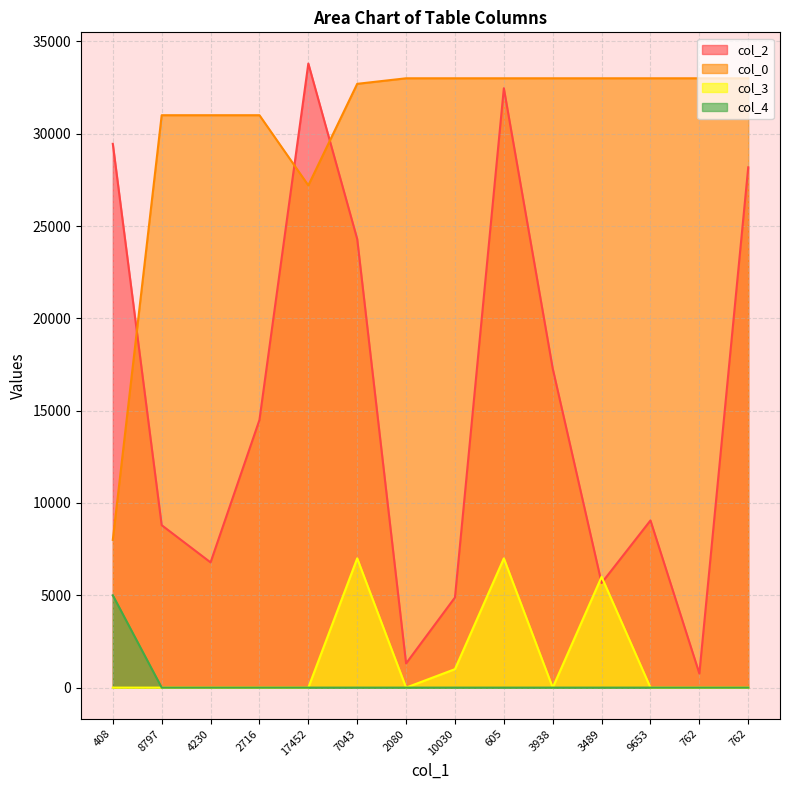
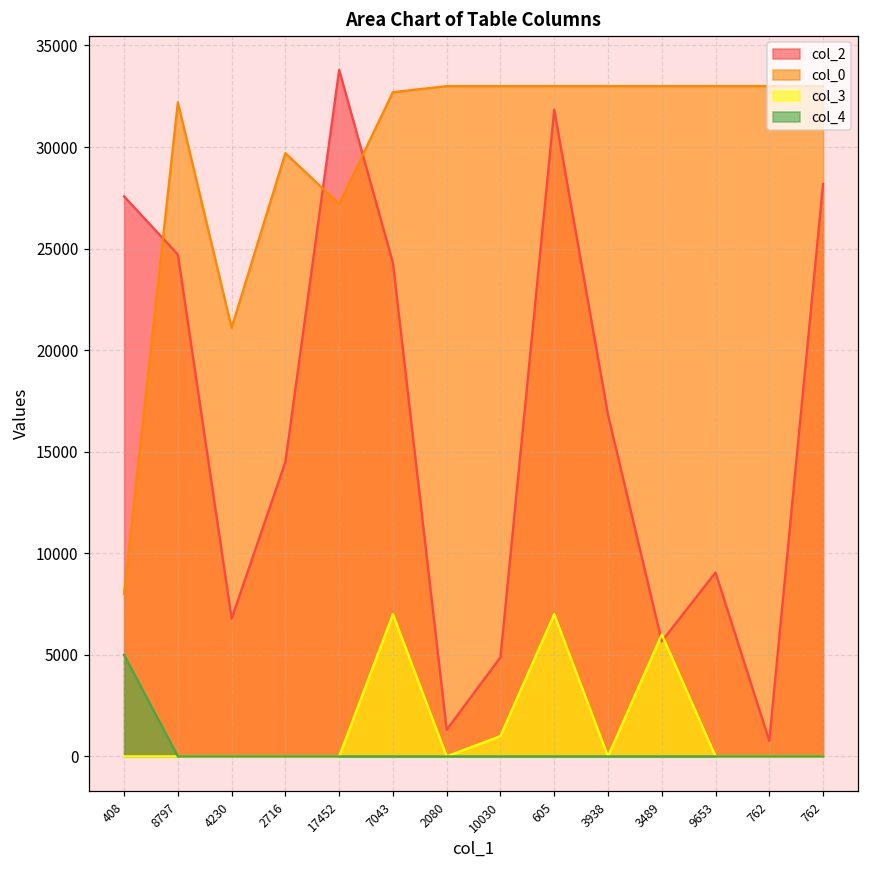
  {
    "col_2": {
-     "408": 29500,
-     "8797": 8800,
+     "408": 27600,
+     "8797": 24700,
      "4230": 6800,
      "2716": 14500,
      "17452": 33800,
      "7043": 24300,
      "2080": 1300,
      "10030": 4900,
-     "605": 32500,
-     "3938": 17300,
+     "605": 31800,
+     "3938": 16800,
      "3489": 5700,
      "9653": 9100
    },
    "col_0": {
      "408": 8000,
-     "8797": 31000,
-     "4230": 31000,
-     "2716": 31000,
+     "8797": 32200,
+     "4230": 21100,
+     "2716": 29700,
      "17452": 27200,
      "7043": 32700,
      "2080": 33000,
      "10030": 33000,
      "605": 33000,
      "3938": 33000,
      "3489": 33000,
      "9653": 33000
    },
    "col_3": {
      "408": 0,
      "7043": 7000,
      "10030": 1000,
      "605": 7000,
      "3489": 6000
    },
    "col_4": {
      "408": 5000,
      "7043": 0,
      "10030": 0,
      "605": 0,
      "3489": 0
    }
  }
